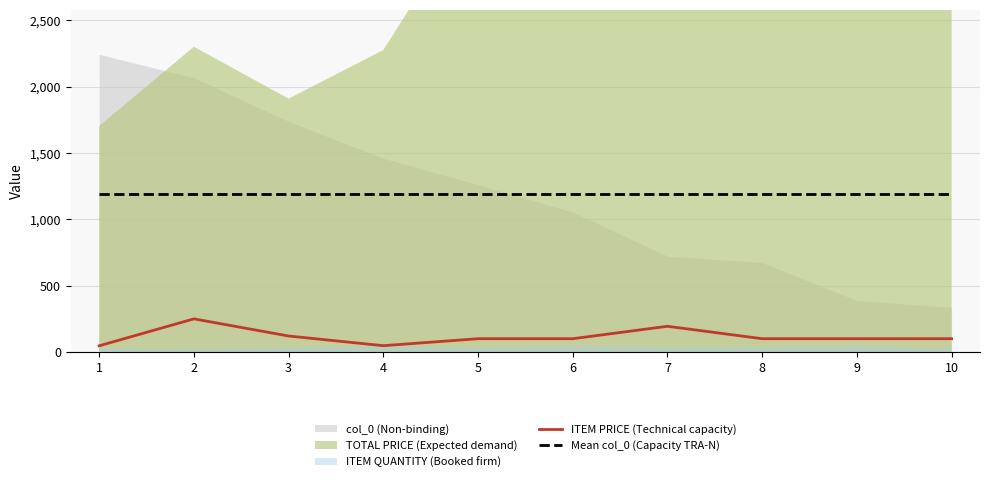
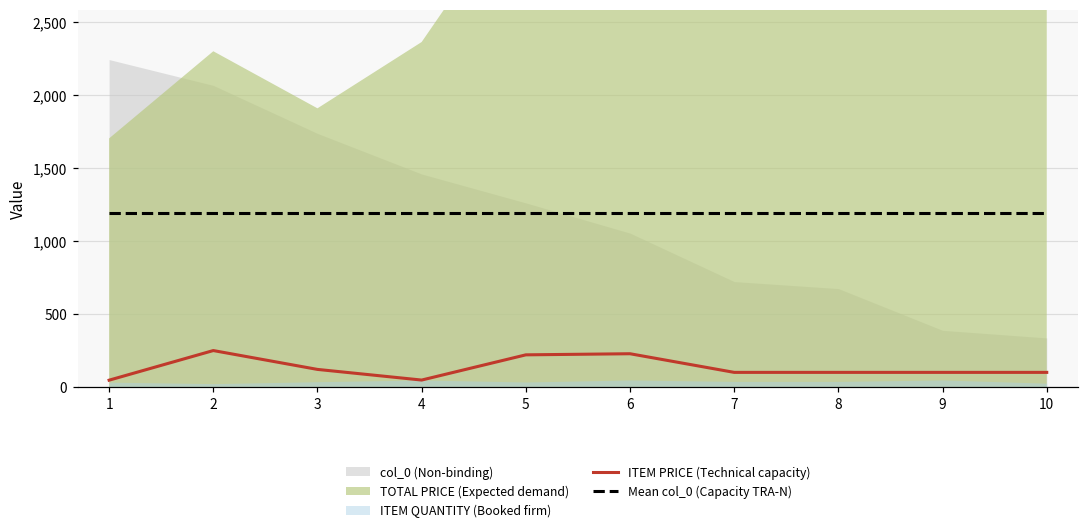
  {
    "ITEM PRICE (Technical capacity)": {
      "2": "250",
      "3": "120",
-     "5": "100",
-     "6": "100",
-     "7": "190",
+     "5": "220",
+     "6": "230",
+     "7": "100",
      "8": "100",
      "9": "100",
      "10": "100"
    },
    "Mean col_0 (Capacity TRA-N)": {
      "1": "1,190",
      "2": "1,190",
      "3": "1,190",
      "4": "1,190",
      "5": "1,190",
      "6": "1,190",
      "7": "1,190",
      "8": "1,190",
      "9": "1,190",
      "10": "1,190"
    },
    "TOTAL PRICE (Expected demand)": {
      "1": "1,700",
      "2": "2,300",
      "3": "1,910",
-     "4": "2,280"
+     "4": "2,360"
    }
  }
